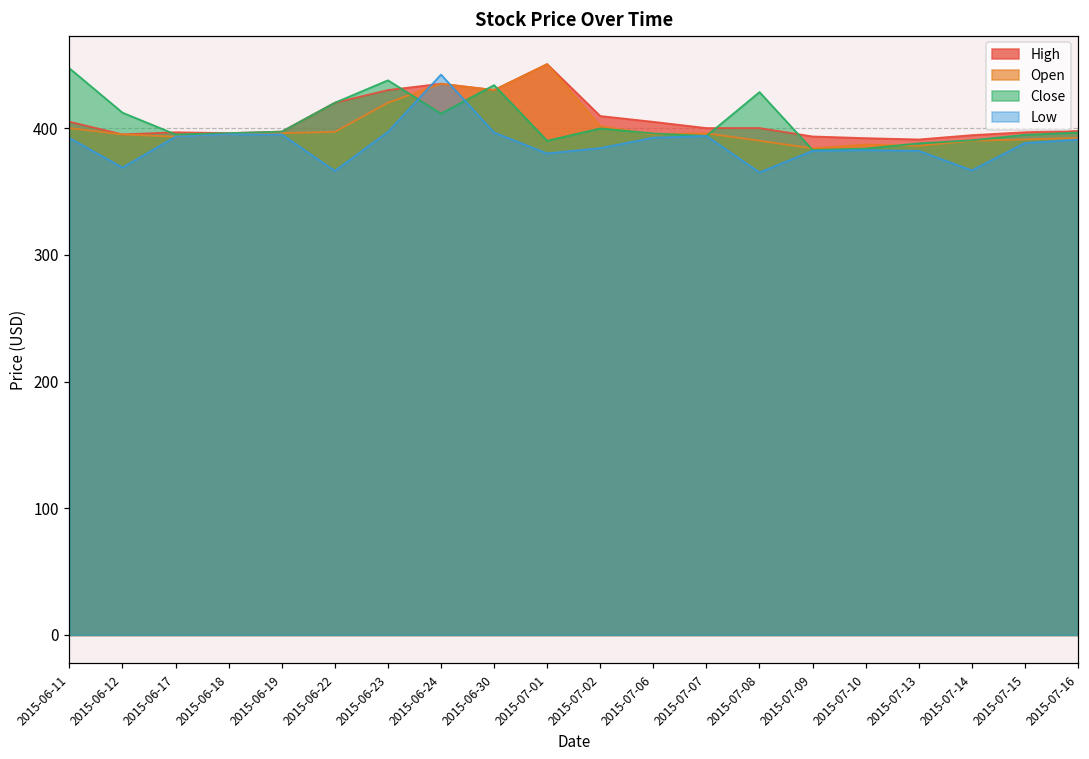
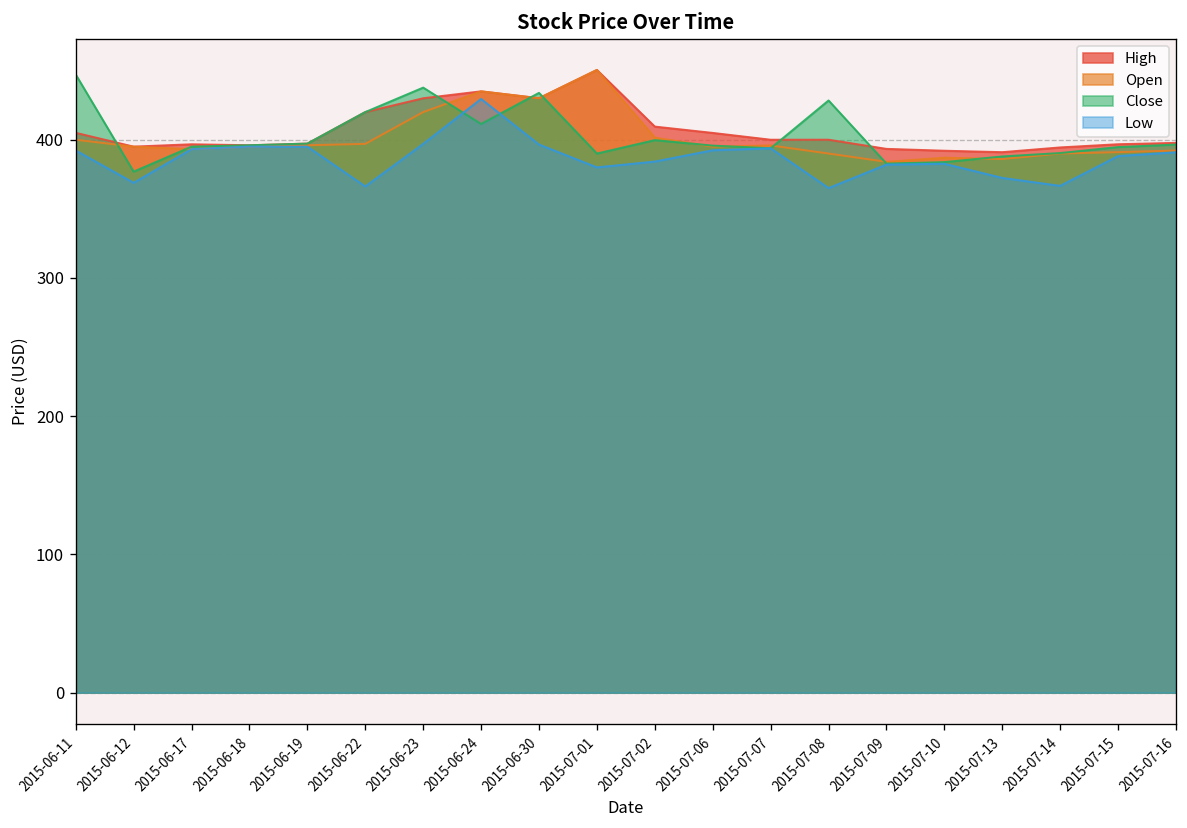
  {
    "Close": {
      "2015-06-11": 447,
-     "2015-06-12": 412,
+     "2015-06-12": 377,
      "2015-06-23": 438,
      "2015-06-24": 411,
      "2015-06-30": 434,
      "2015-07-01": 390,
      "2015-07-08": 428
    },
    "Low": {
      "2015-06-11": 392,
      "2015-06-12": 369,
      "2015-06-22": 366,
      "2015-06-23": 397,
-     "2015-06-24": 442,
+     "2015-06-24": 430,
      "2015-06-30": 397,
      "2015-07-01": 380,
      "2015-07-02": 384,
      "2015-07-06": 392,
      "2015-07-08": 365,
-     "2015-07-13": 382,
+     "2015-07-13": 372,
      "2015-07-14": 367,
      "2015-07-15": 388
    }
  }
